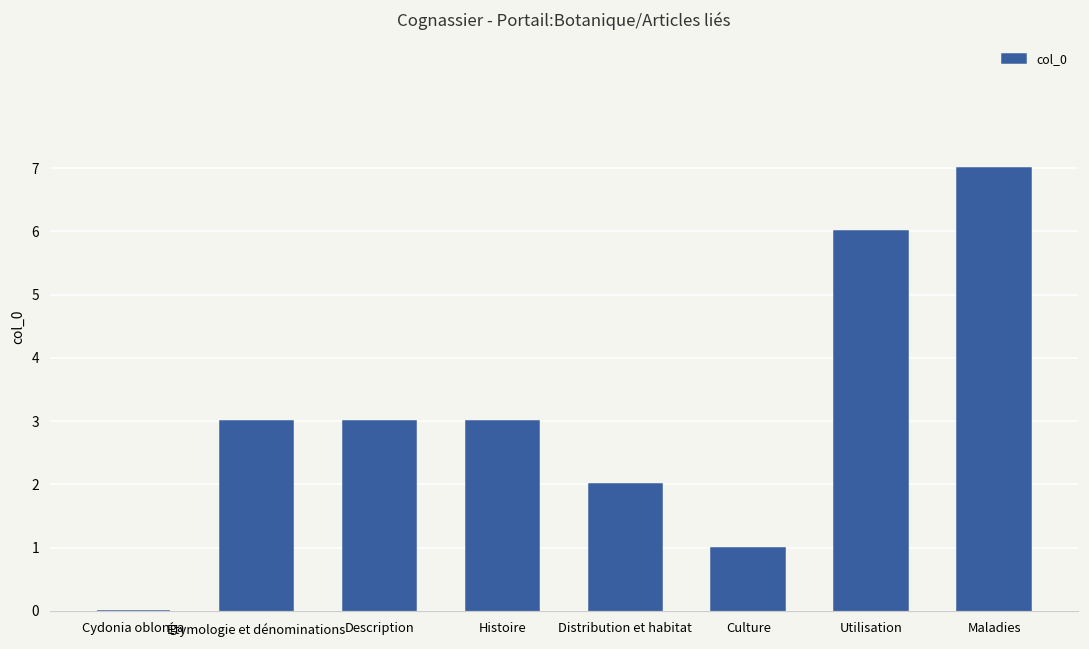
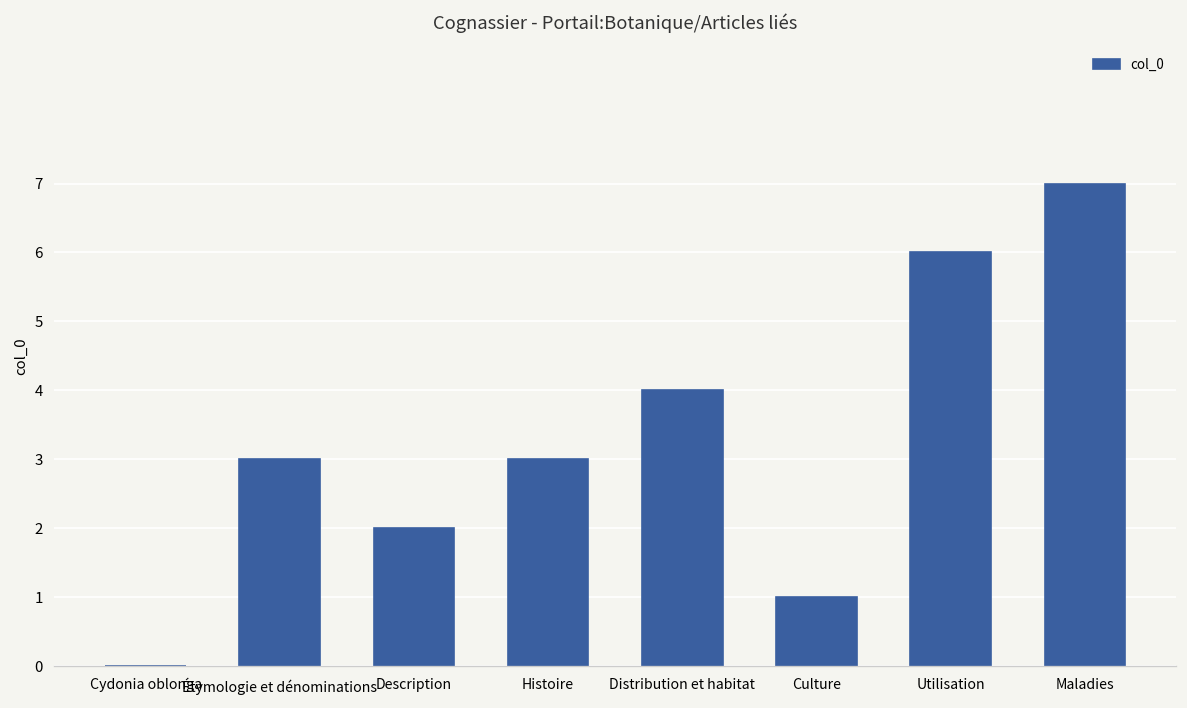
  {
    "Étymologie et dénominations": 3,
-   "Description": 3,
+   "Description": 2,
    "Histoire": 3,
-   "Distribution et habitat": 2,
+   "Distribution et habitat": 4,
    "Culture": 1,
    "Utilisation": 6,
    "Maladies": 7
  }
